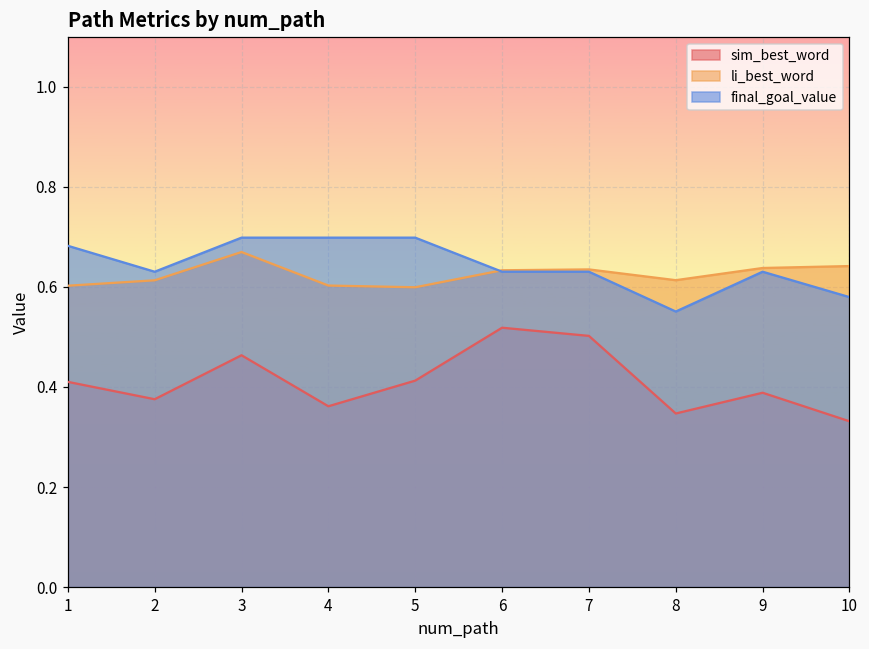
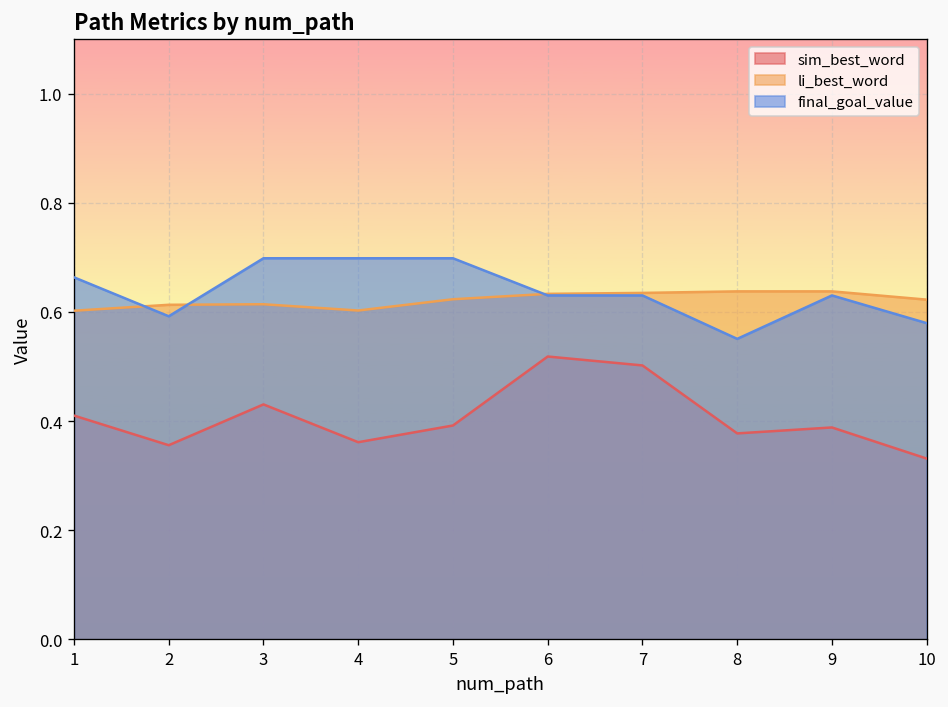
  {
    "sim_best_word": {
      "1": 0.41,
-     "2": 0.38,
-     "3": 0.46,
+     "2": 0.36,
+     "3": 0.43,
      "4": 0.36,
-     "5": 0.41,
+     "5": 0.39,
      "6": 0.52,
      "7": 0.50,
-     "8": 0.35,
+     "8": 0.38,
      "9": 0.39,
      "10": 0.33
    },
    "li_best_word": {
      "1": 0.60,
      "2": 0.61,
-     "3": 0.67,
+     "3": 0.61,
      "4": 0.60,
-     "5": 0.60,
-     "8": 0.61,
+     "5": 0.62,
+     "8": 0.64,
      "9": 0.64,
-     "10": 0.64
+     "10": 0.62
    },
    "final_goal_value": {
-     "1": 0.68,
-     "2": 0.63,
+     "1": 0.66,
+     "2": 0.59,
      "3": 0.70,
      "4": 0.70,
      "5": 0.70,
      "8": 0.55,
      "9": 0.63,
      "10": 0.58
    }
  }
